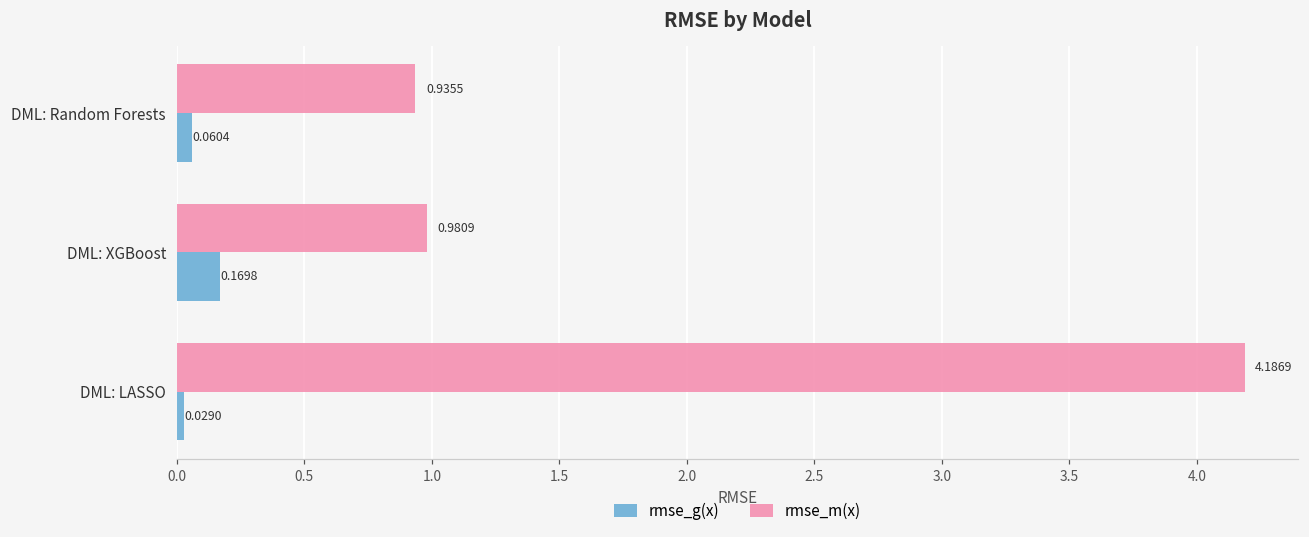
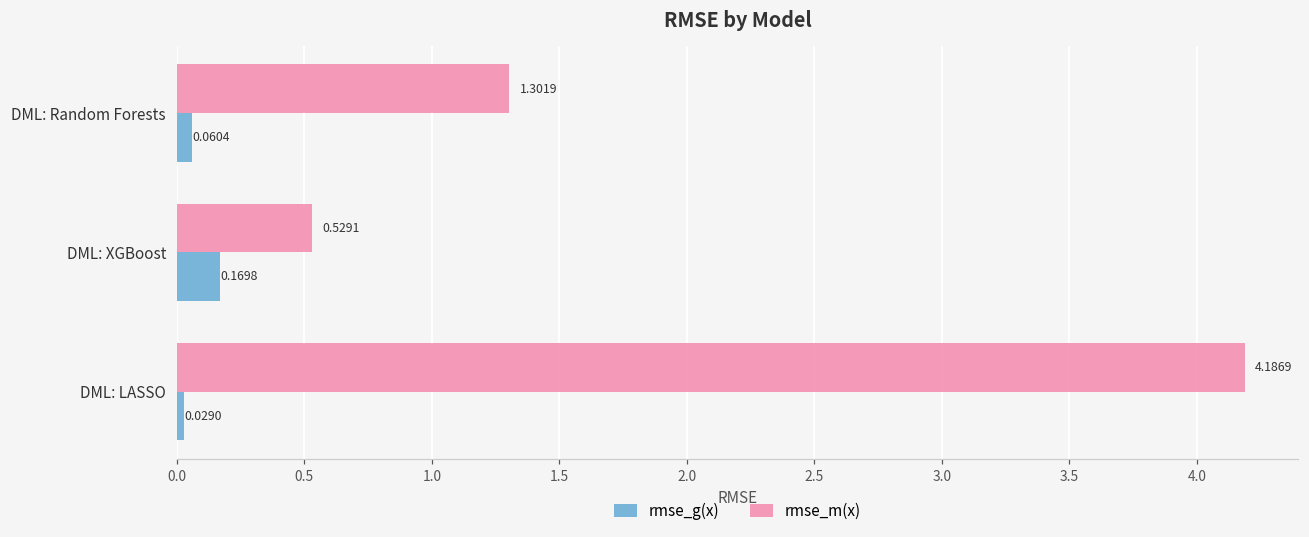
  {
    "rmse_g(x)": {
      "DML: Random Forests": 0.0604,
      "DML: XGBoost": 0.1698,
      "DML: LASSO": 0.0290
    },
    "rmse_m(x)": {
-     "DML: Random Forests": 0.9355,
-     "DML: XGBoost": 0.9809,
+     "DML: Random Forests": 1.3019,
+     "DML: XGBoost": 0.5291,
      "DML: LASSO": 4.1869
    }
  }
